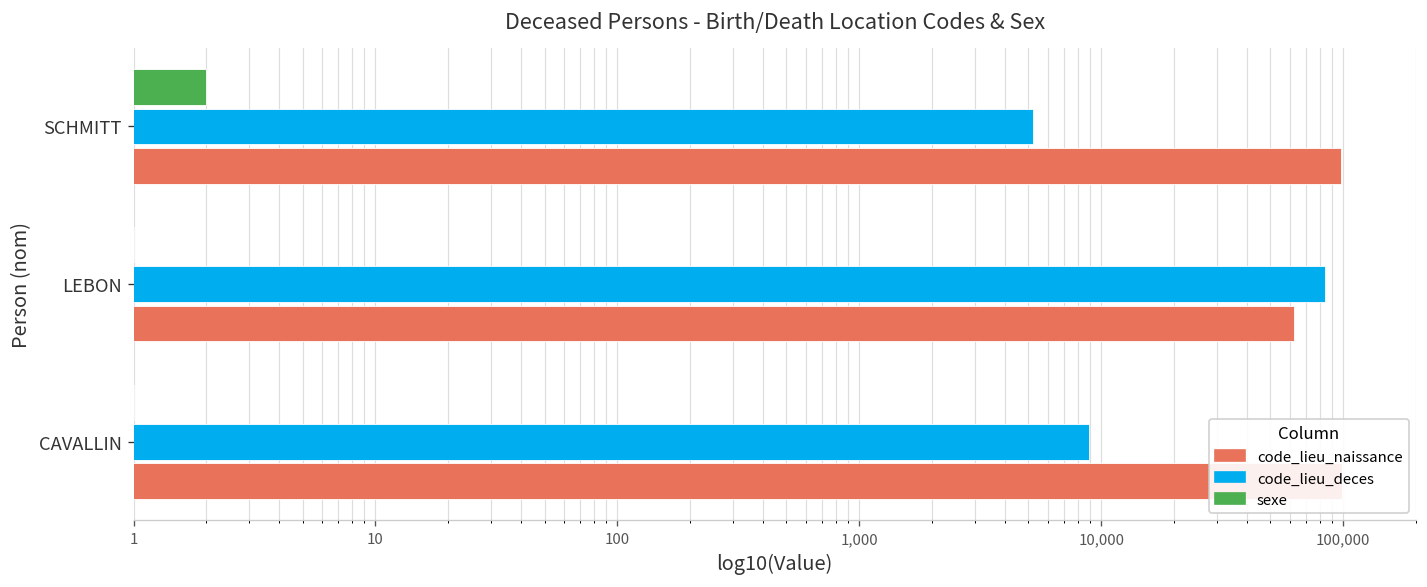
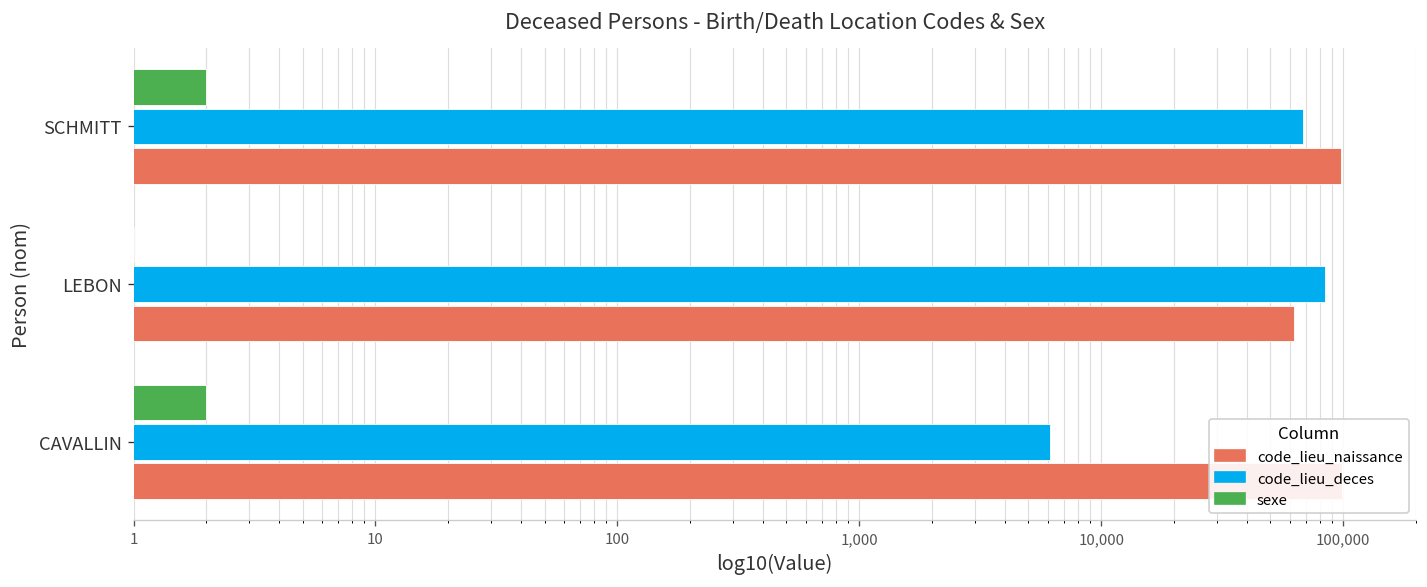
  {
    "code_lieu_naissance": {
      "SCHMITT": "100,000",
      "LEBON": "63,000"
    },
    "code_lieu_deces": {
-     "SCHMITT": "5,200",
+     "SCHMITT": "68,000",
      "LEBON": "84,000",
-     "CAVALLIN": "9,000"
+     "CAVALLIN": "6,200"
    },
    "sexe": {
      "SCHMITT": "2",
      "LEBON": "1",
-     "CAVALLIN": "1"
+     "CAVALLIN": "2"
    }
  }
